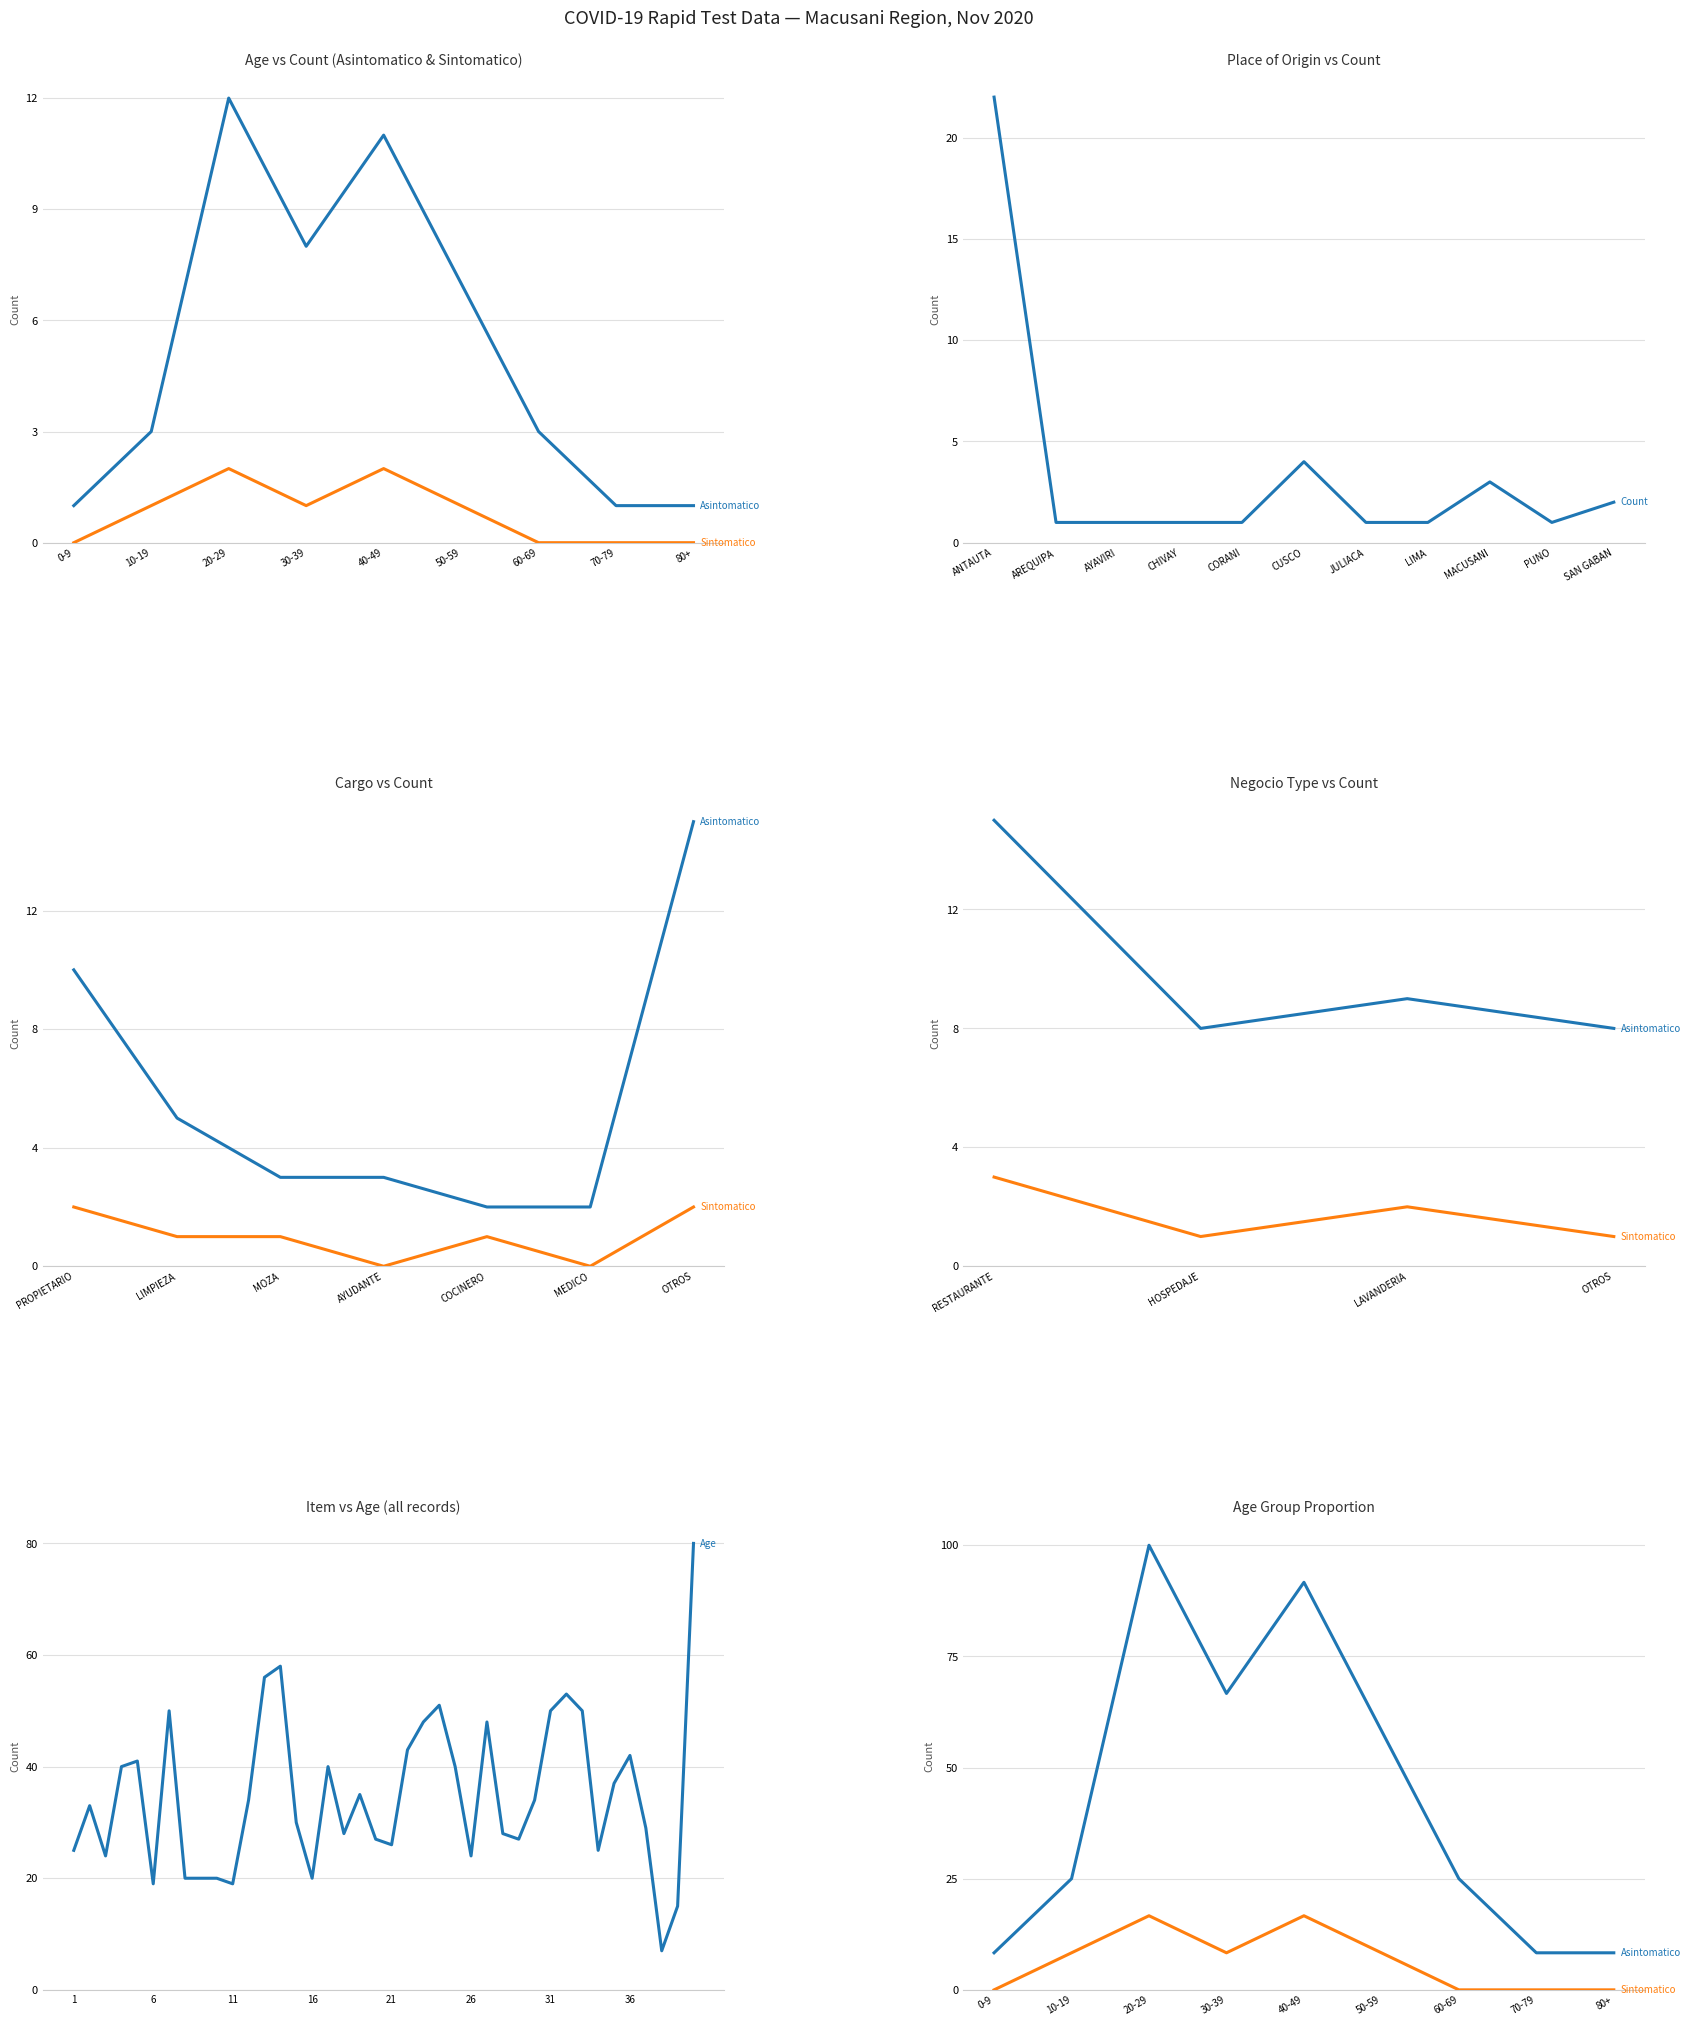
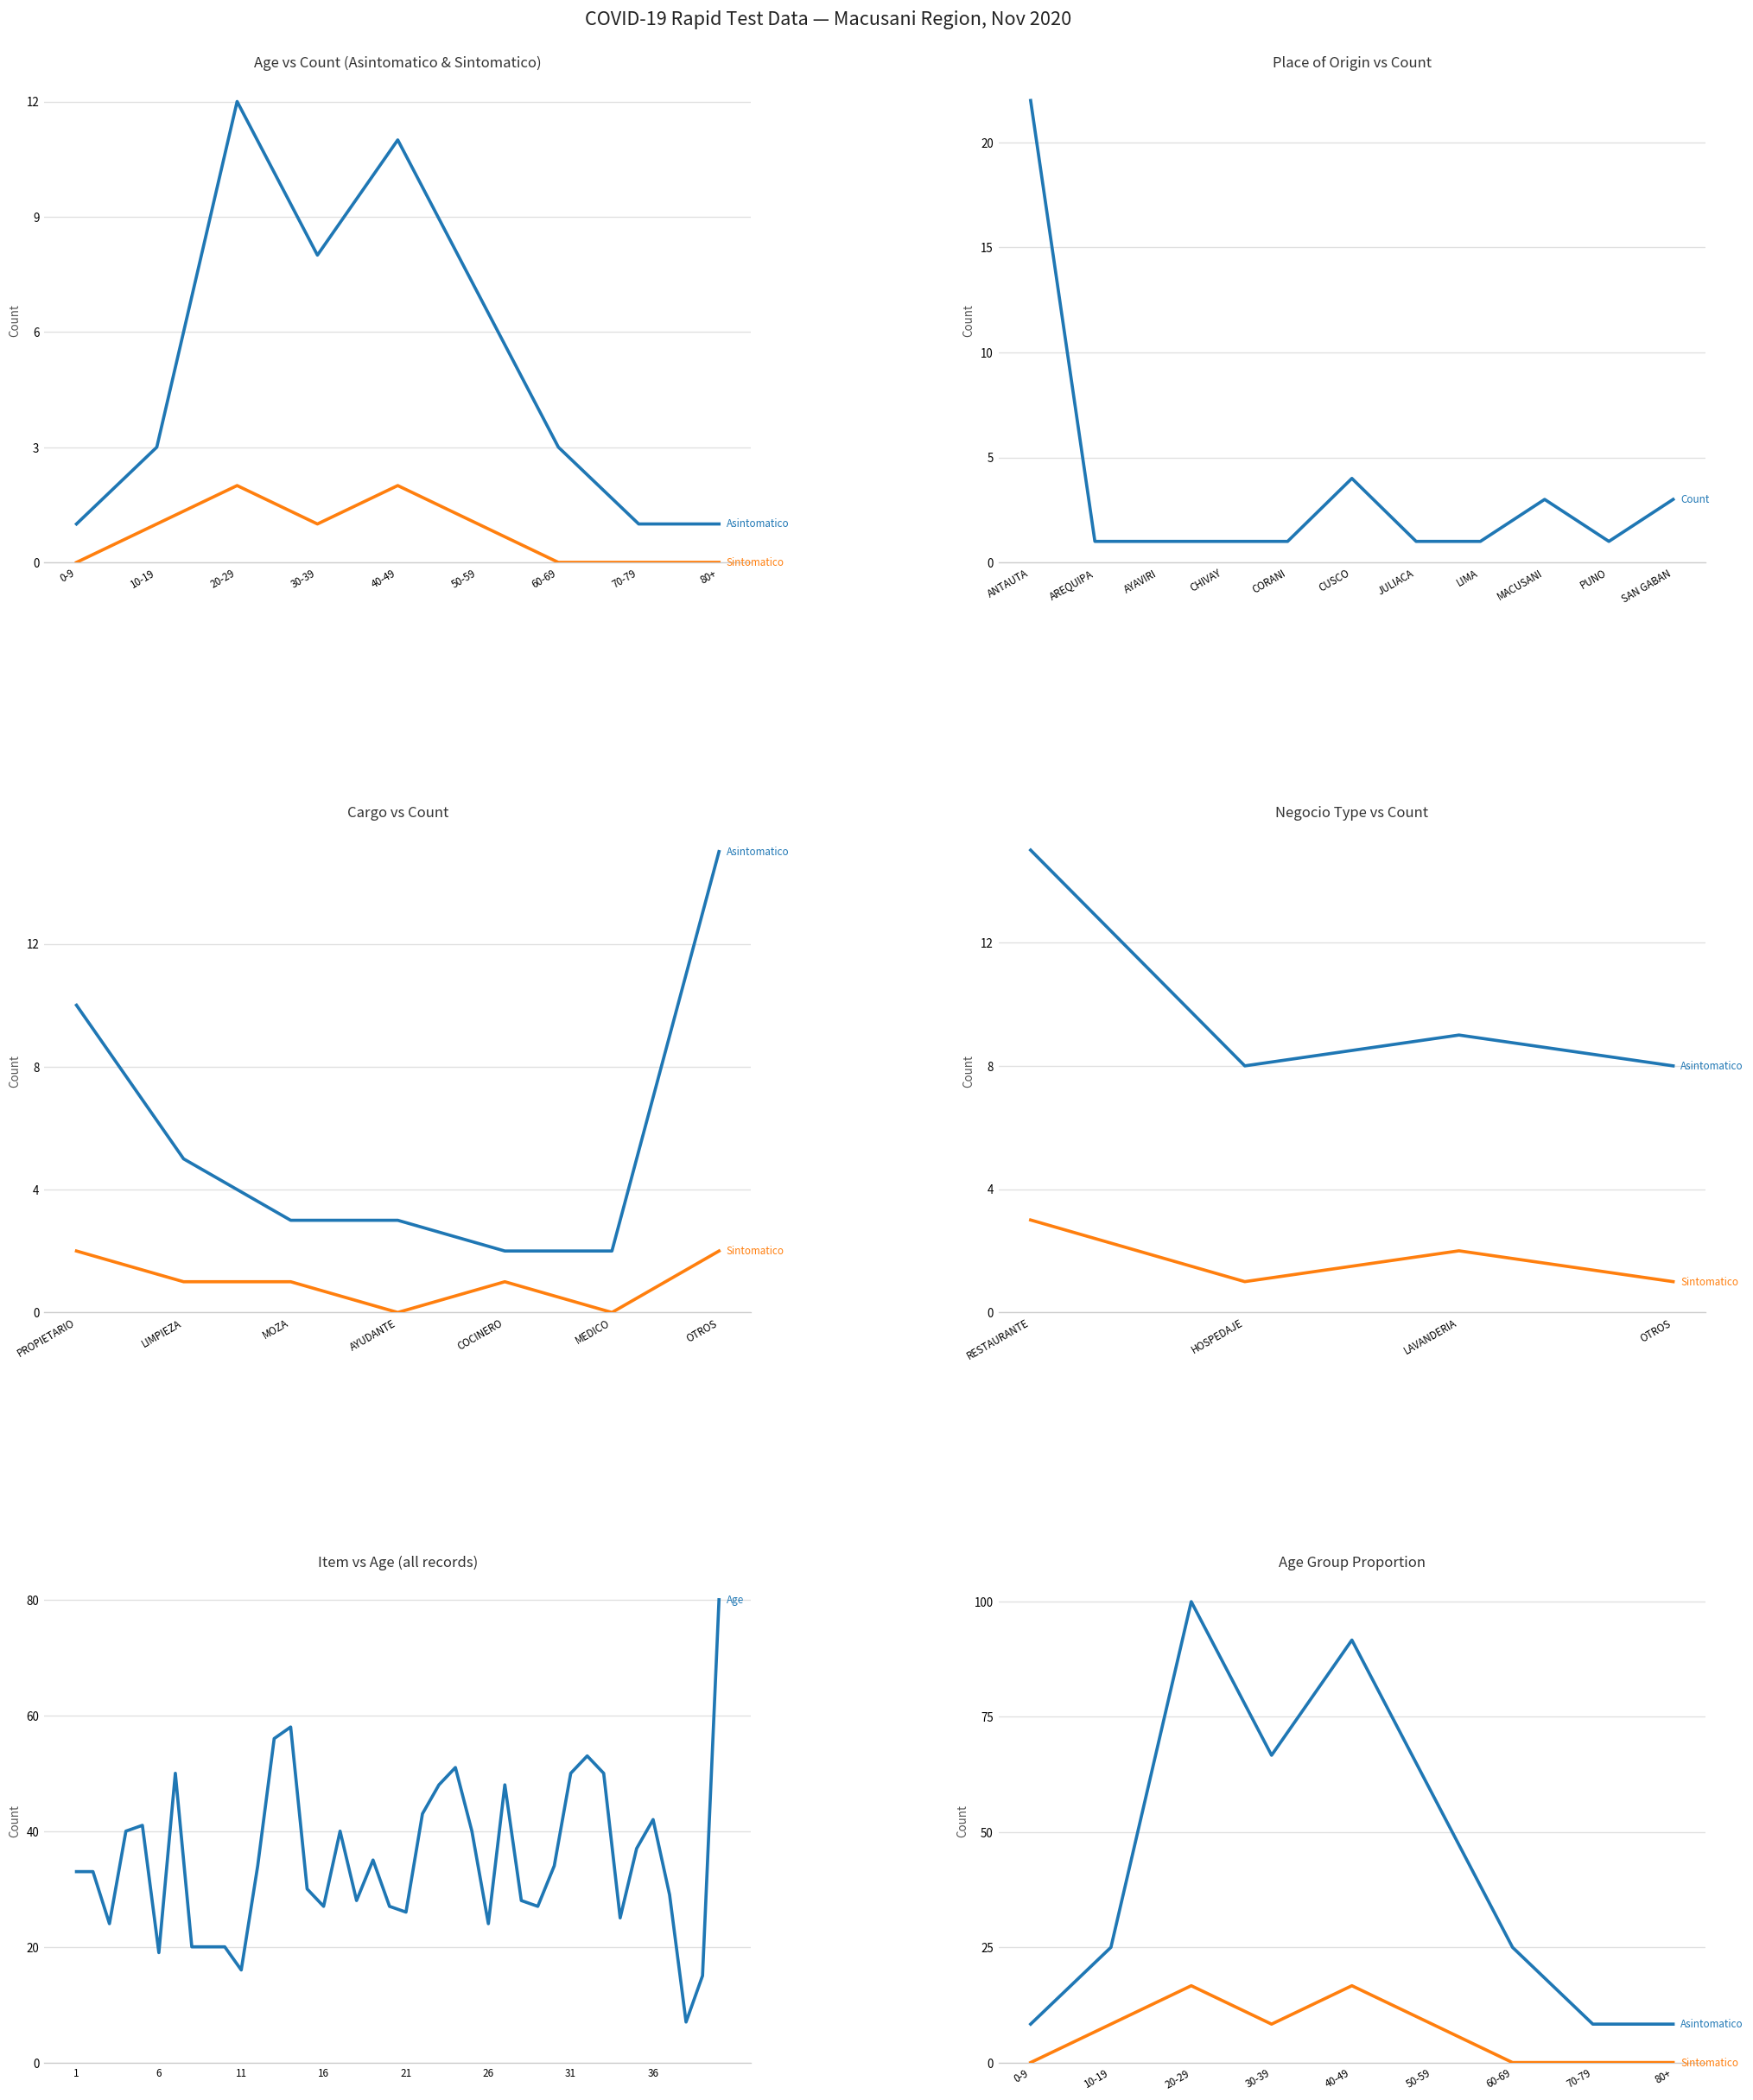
  {
    "Place of Origin vs Count": {
      "ANTAUTA": 22,
      "AREQUIPA": 1,
      "AYAVIRI": 1,
      "CHIVAY": 1,
      "CORANI": 1,
      "CUSCO": 4,
      "JULIACA": 1,
      "LIMA": 1,
      "MACUSANI": 3,
      "PUNO": 1,
-     "SAN GABAN": 2
+     "SAN GABAN": 3
    },
    "Item vs Age (all records)": {
-     "1": 25,
+     "1": 33,
      "6": 19,
-     "11": 19,
-     "16": 20,
+     "11": 16,
+     "16": 27,
      "21": 26,
      "26": 24,
      "31": 50,
      "36": 42
    }
  }
